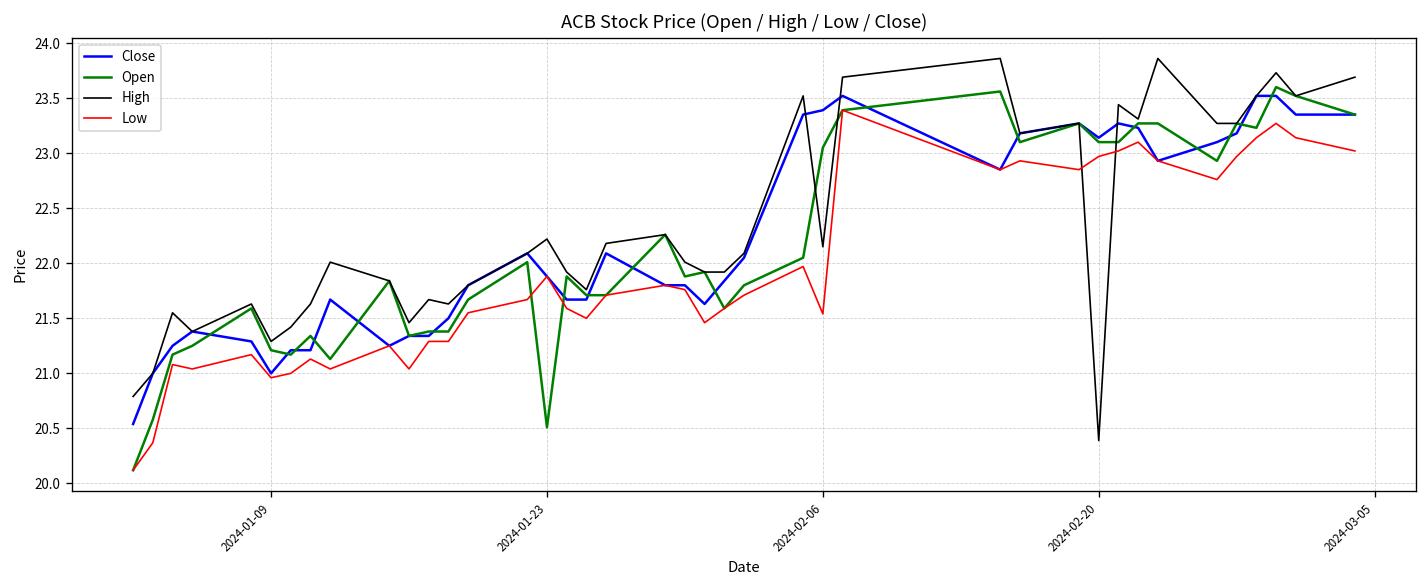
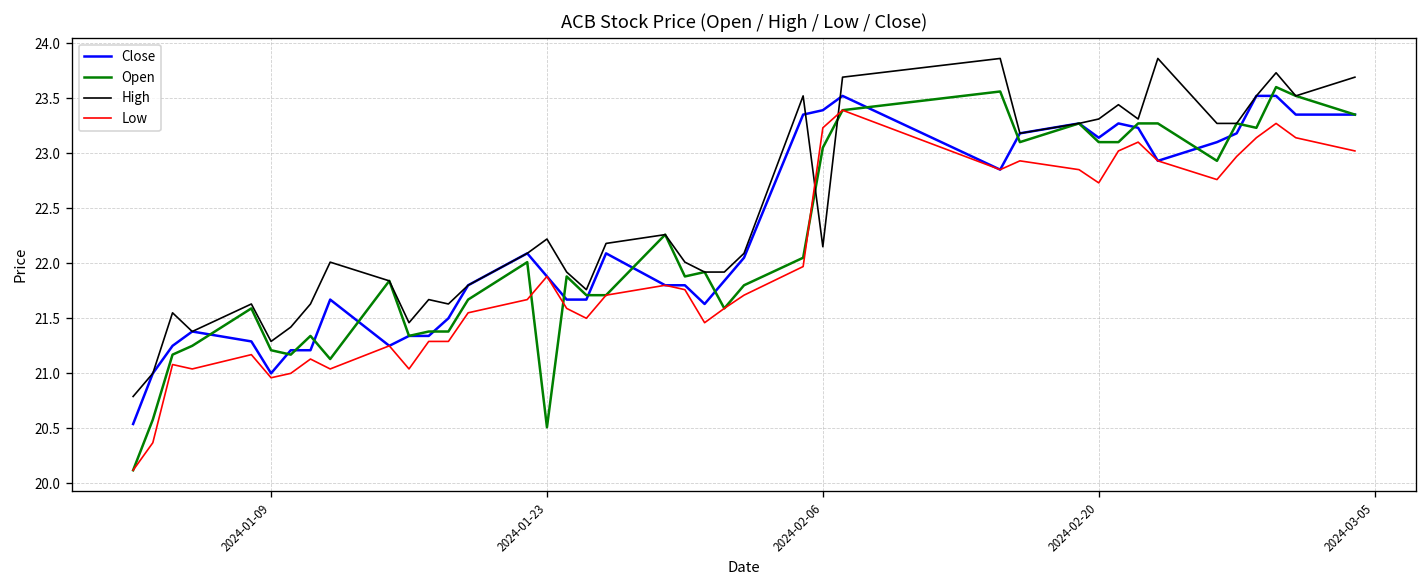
  {
    "Close": {
      "2024-01-09": 21.0,
      "2024-02-06": 23.4,
      "2024-02-20": 23.1
    },
    "Open": {
      "2024-01-09": 21.2,
      "2024-01-23": 20.5,
      "2024-02-06": 23.1,
      "2024-02-20": 23.1
    },
    "High": {
      "2024-01-09": 21.3,
      "2024-01-23": 22.2,
      "2024-02-06": 22.2,
-     "2024-02-20": 20.4
+     "2024-02-20": 23.3
    },
    "Low": {
      "2024-01-09": 21.0,
-     "2024-02-06": 21.5,
-     "2024-02-20": 23.0
+     "2024-02-06": 23.2,
+     "2024-02-20": 22.7
    }
  }
